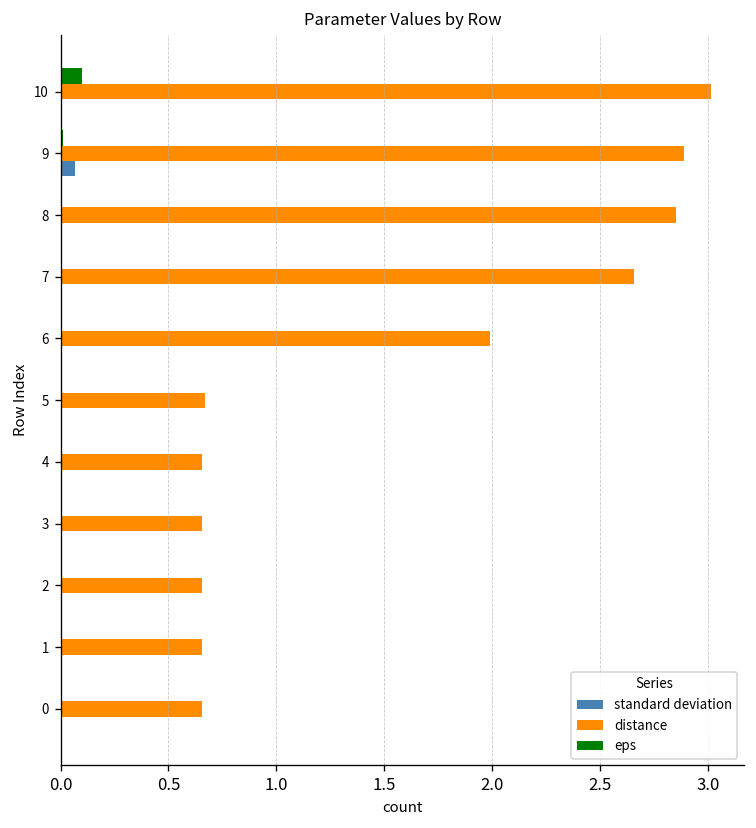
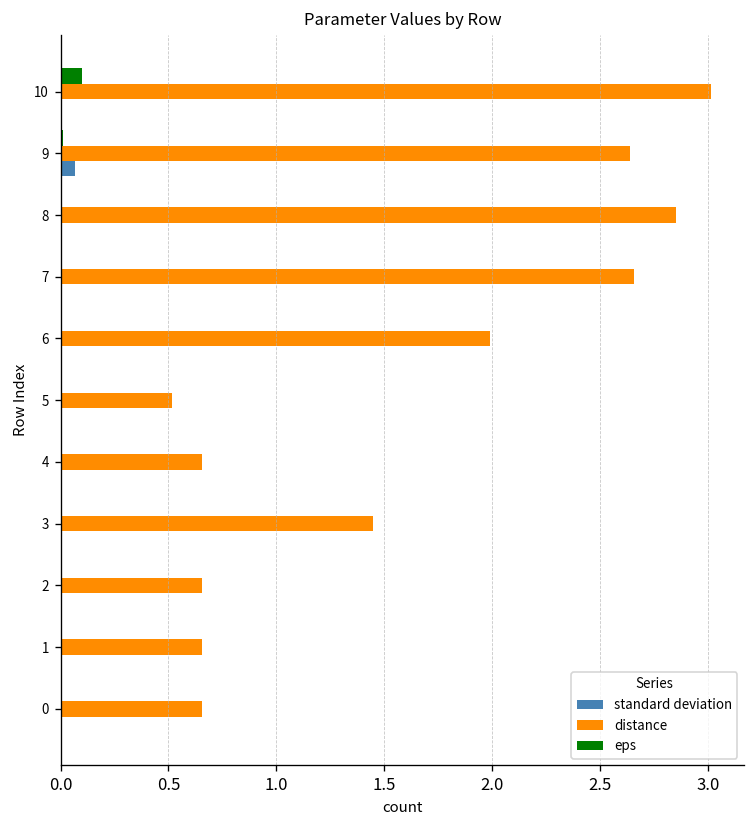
  {
    "standard deviation": {
      "9": 0.07,
      "0": 0.00
    },
    "distance": {
      "10": 3.02,
-     "9": 2.89,
+     "9": 2.64,
      "8": 2.85,
      "7": 2.66,
      "6": 1.99,
-     "5": 0.67,
+     "5": 0.52,
      "4": 0.65,
-     "3": 0.65,
+     "3": 1.45,
      "2": 0.65,
      "1": 0.65,
      "0": 0.65
    },
    "eps": {
      "10": 0.10,
      "0": 0.00
    }
  }
